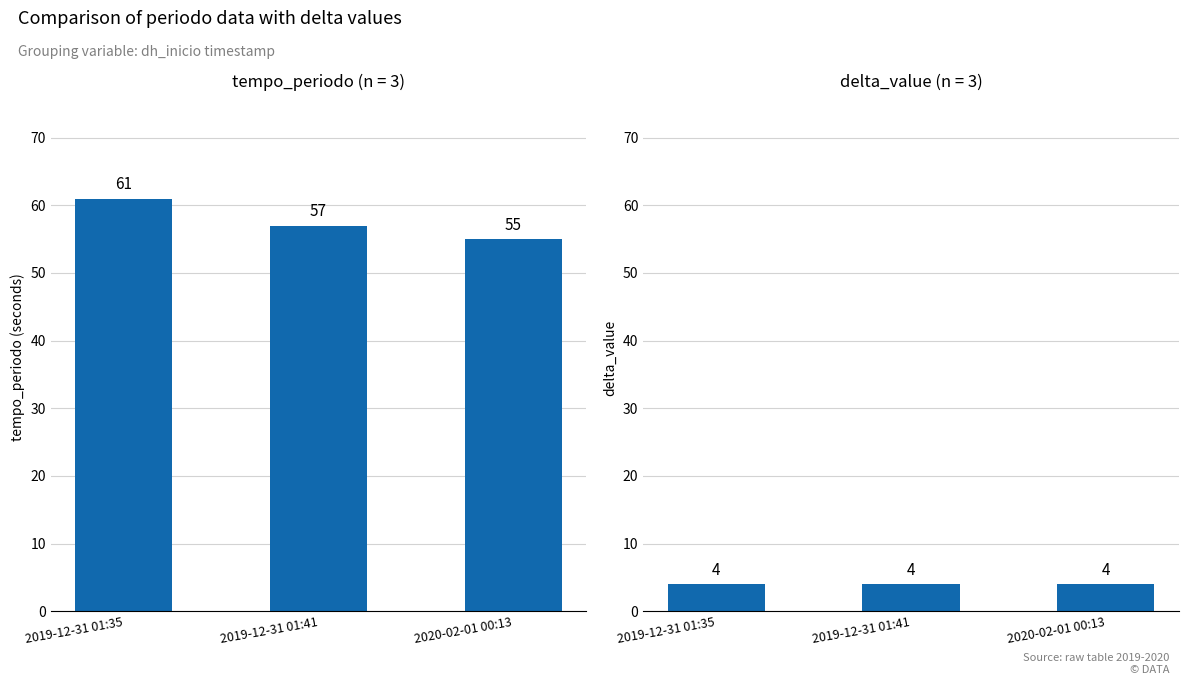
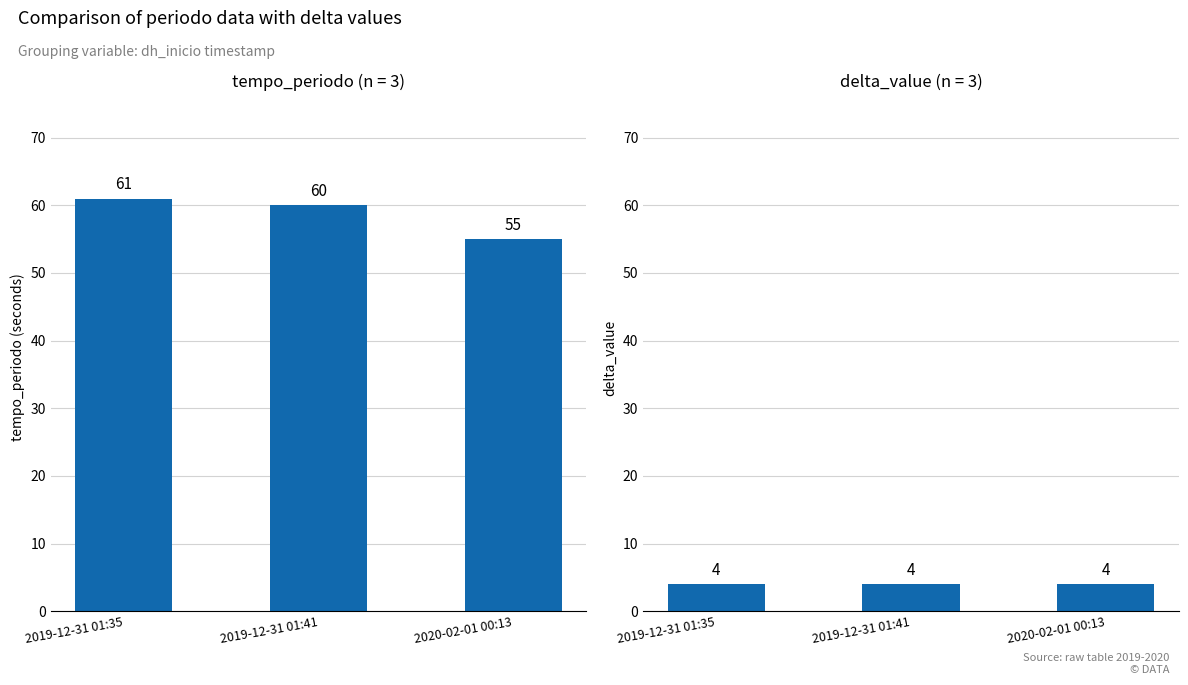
  {
    "tempo_periodo (n = 3)": {
      "2019-12-31 01:35": 61,
-     "2019-12-31 01:41": 57,
+     "2019-12-31 01:41": 60,
      "2020-02-01 00:13": 55
    },
    "delta_value (n = 3)": {
      "2019-12-31 01:35": 4,
      "2019-12-31 01:41": 4,
      "2020-02-01 00:13": 4
    }
  }
